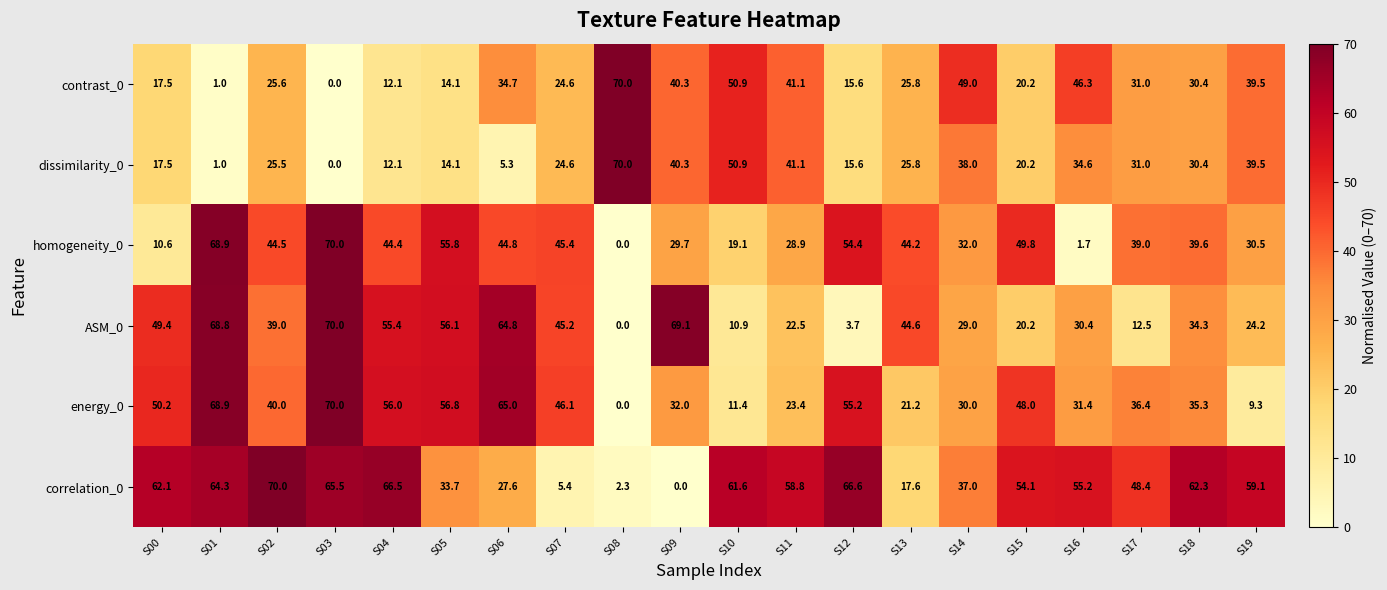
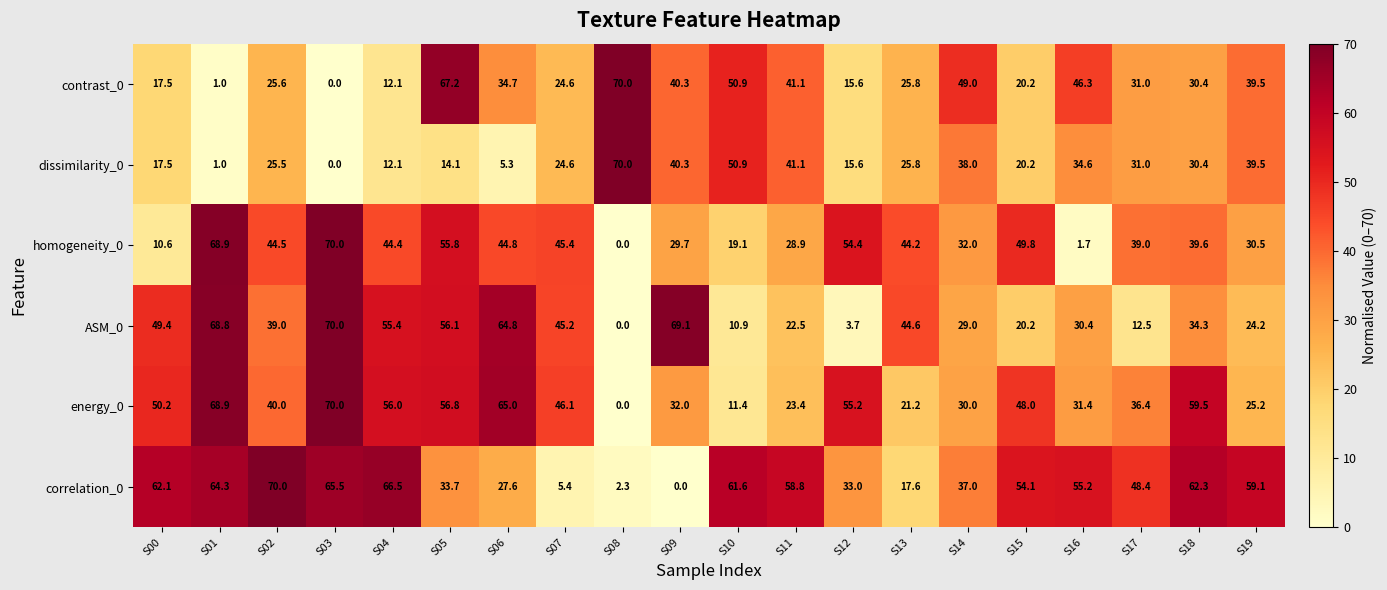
  {
    "contrast_0": {
      "S00": 17.5,
      "S01": 1.0,
      "S02": 25.6,
      "S03": 0.0,
      "S04": 12.1,
-     "S05": 14.1,
+     "S05": 67.2,
      "S06": 34.7,
      "S07": 24.6,
      "S08": 70.0,
      "S09": 40.3,
      "S10": 50.9,
      "S11": 41.1,
      "S12": 15.6,
      "S13": 25.8,
      "S14": 49.0,
      "S15": 20.2,
      "S16": 46.3,
      "S17": 31.0,
      "S18": 30.4,
      "S19": 39.5
    },
    "dissimilarity_0": {
      "S00": 17.5,
      "S01": 1.0,
      "S02": 25.5,
      "S03": 0.0,
      "S04": 12.1,
      "S05": 14.1,
      "S06": 5.3,
      "S07": 24.6,
      "S08": 70.0,
      "S09": 40.3,
      "S10": 50.9,
      "S11": 41.1,
      "S12": 15.6,
      "S13": 25.8,
      "S14": 38.0,
      "S15": 20.2,
      "S16": 34.6,
      "S17": 31.0,
      "S18": 30.4,
      "S19": 39.5
    },
    "homogeneity_0": {
      "S00": 10.6,
      "S01": 68.9,
      "S02": 44.5,
      "S03": 70.0,
      "S04": 44.4,
      "S05": 55.8,
      "S06": 44.8,
      "S07": 45.4,
      "S08": 0.0,
      "S09": 29.7,
      "S10": 19.1,
      "S11": 28.9,
      "S12": 54.4,
      "S13": 44.2,
      "S14": 32.0,
      "S15": 49.8,
      "S16": 1.7,
      "S17": 39.0,
      "S18": 39.6,
      "S19": 30.5
    },
    "ASM_0": {
      "S00": 49.4,
      "S01": 68.8,
      "S02": 39.0,
      "S03": 70.0,
      "S04": 55.4,
      "S05": 56.1,
      "S06": 64.8,
      "S07": 45.2,
      "S08": 0.0,
      "S09": 69.1,
      "S10": 10.9,
      "S11": 22.5,
      "S12": 3.7,
      "S13": 44.6,
      "S14": 29.0,
      "S15": 20.2,
      "S16": 30.4,
      "S17": 12.5,
      "S18": 34.3,
      "S19": 24.2
    },
    "energy_0": {
      "S00": 50.2,
      "S01": 68.9,
      "S02": 40.0,
      "S03": 70.0,
      "S04": 56.0,
      "S05": 56.8,
      "S06": 65.0,
      "S07": 46.1,
      "S08": 0.0,
      "S09": 32.0,
      "S10": 11.4,
      "S11": 23.4,
      "S12": 55.2,
      "S13": 21.2,
      "S14": 30.0,
      "S15": 48.0,
      "S16": 31.4,
      "S17": 36.4,
-     "S18": 35.3,
-     "S19": 9.3
+     "S18": 59.5,
+     "S19": 25.2
    },
    "correlation_0": {
      "S00": 62.1,
      "S01": 64.3,
      "S02": 70.0,
      "S03": 65.5,
      "S04": 66.5,
      "S05": 33.7,
      "S06": 27.6,
      "S07": 5.4,
      "S08": 2.3,
      "S09": 0.0,
      "S10": 61.6,
      "S11": 58.8,
-     "S12": 66.6,
+     "S12": 33.0,
      "S13": 17.6,
      "S14": 37.0,
      "S15": 54.1,
      "S16": 55.2,
      "S17": 48.4,
      "S18": 62.3,
      "S19": 59.1
    }
  }
